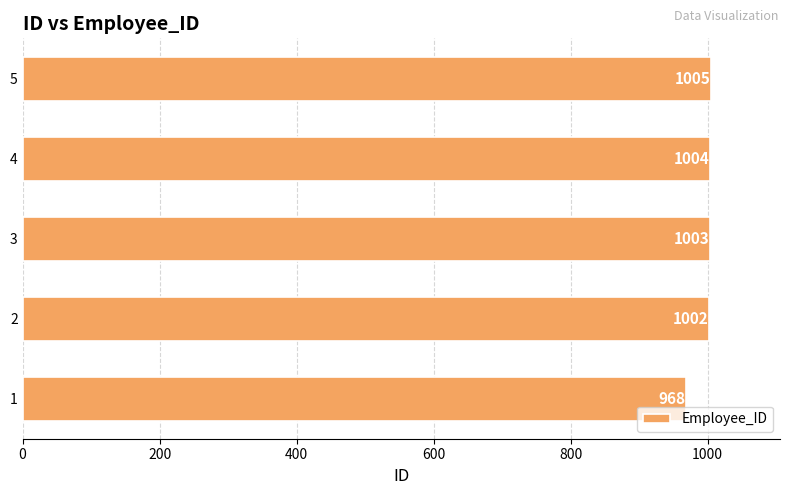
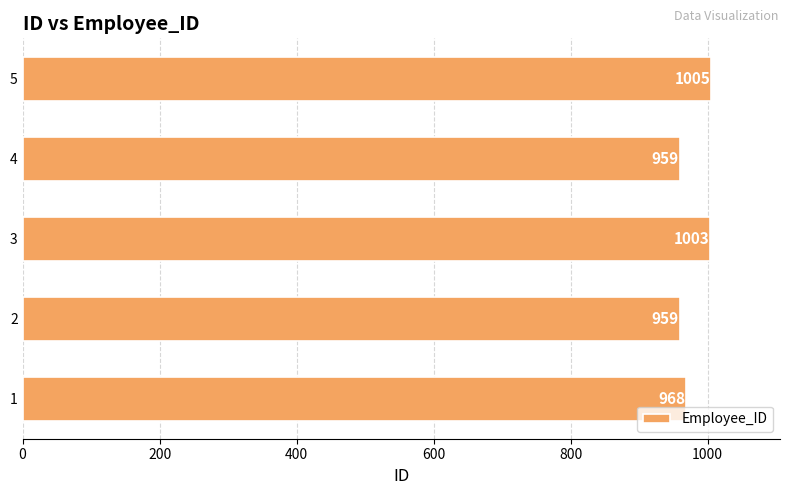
  {
    "5": 1005,
-   "4": 1004,
+   "4": 959,
    "3": 1003,
-   "2": 1002,
+   "2": 959,
    "1": 968
  }
